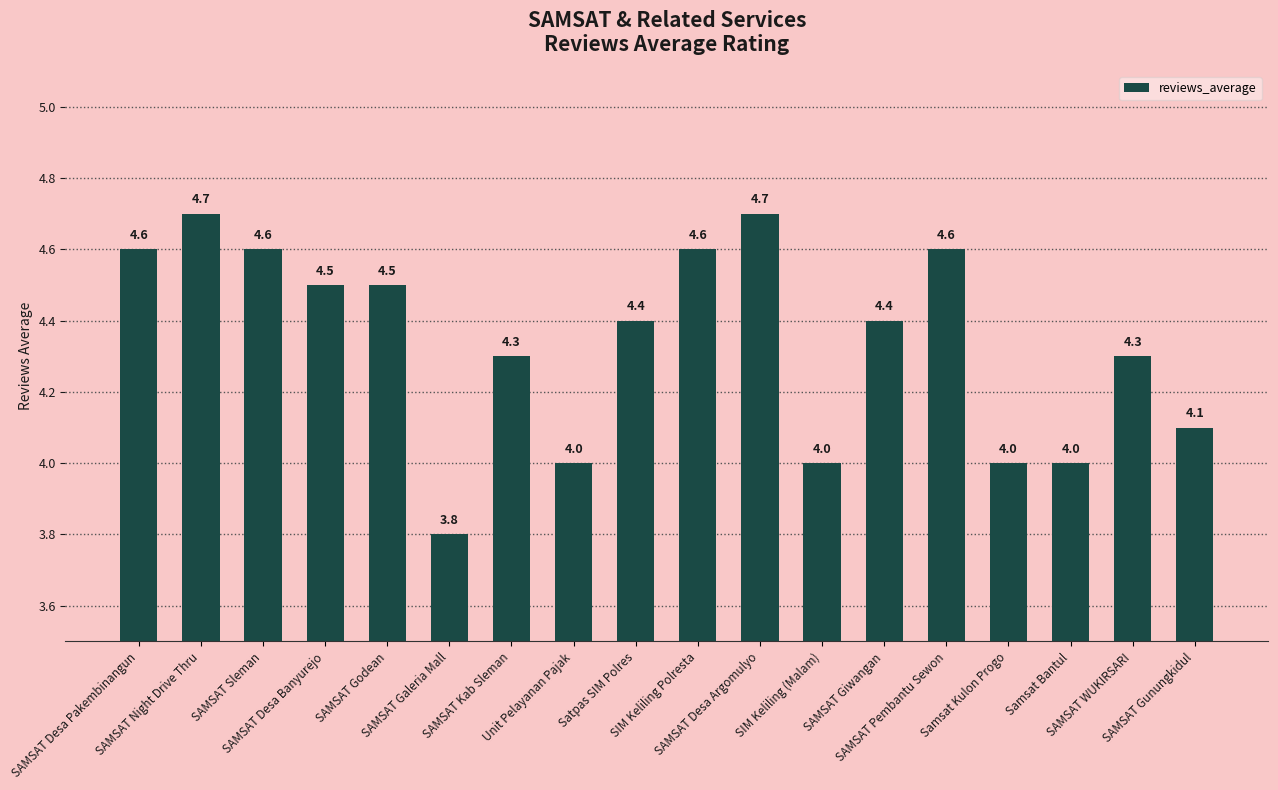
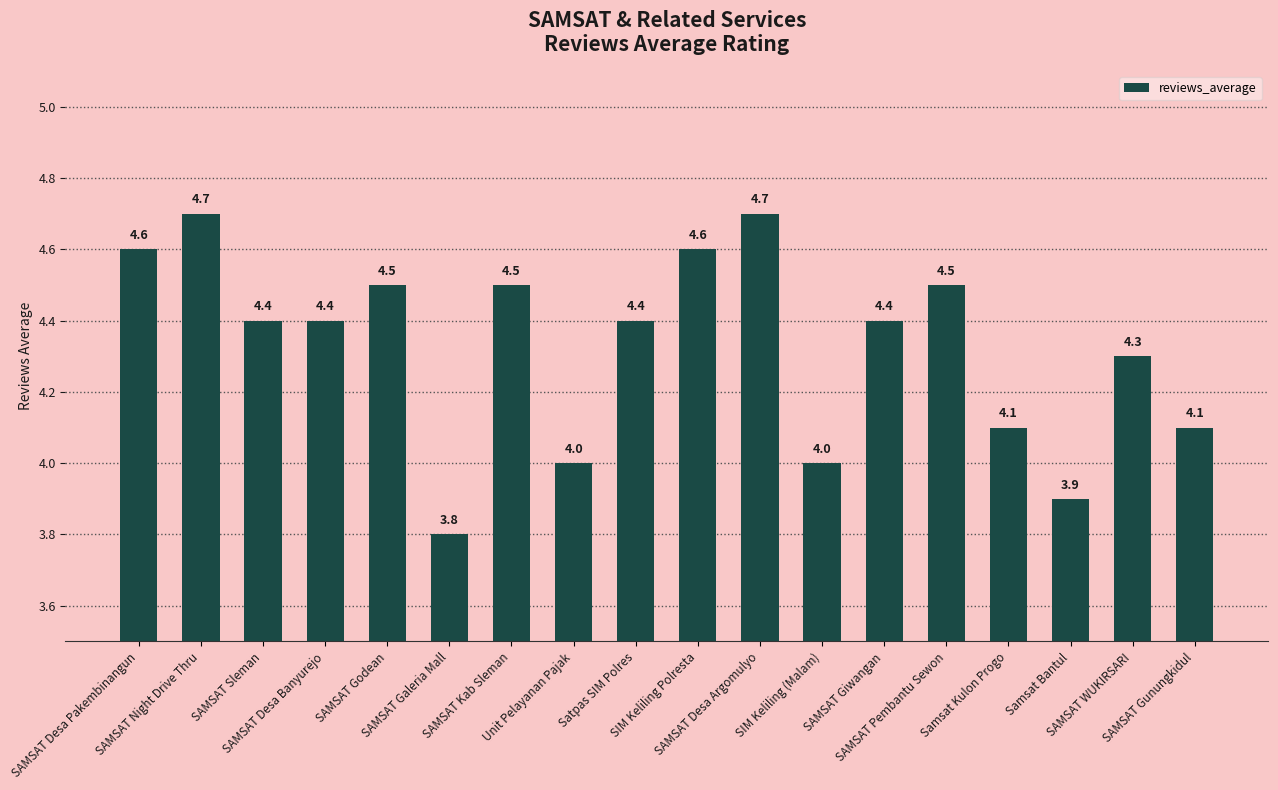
  {
    "SAMSAT Desa Pakembinangun": 4.6,
    "SAMSAT Night Drive Thru": 4.7,
-   "SAMSAT Sleman": 4.6,
-   "SAMSAT Desa Banyurejo": 4.5,
+   "SAMSAT Sleman": 4.4,
+   "SAMSAT Desa Banyurejo": 4.4,
    "SAMSAT Godean": 4.5,
    "SAMSAT Galeria Mall": 3.8,
-   "SAMSAT Kab Sleman": 4.3,
+   "SAMSAT Kab Sleman": 4.5,
    "Unit Pelayanan Pajak": 4.0,
    "Satpas SIM Polres": 4.4,
    "SIM Keliling Polresta": 4.6,
    "SAMSAT Desa Argomulyo": 4.7,
    "SIM Keliling (Malam)": 4.0,
    "SAMSAT Giwangan": 4.4,
-   "SAMSAT Pembantu Sewon": 4.6,
-   "Samsat Kulon Progo": 4.0,
-   "Samsat Bantul": 4.0,
+   "SAMSAT Pembantu Sewon": 4.5,
+   "Samsat Kulon Progo": 4.1,
+   "Samsat Bantul": 3.9,
    "SAMSAT WUKIRSARI": 4.3,
    "SAMSAT Gunungkidul": 4.1
  }
